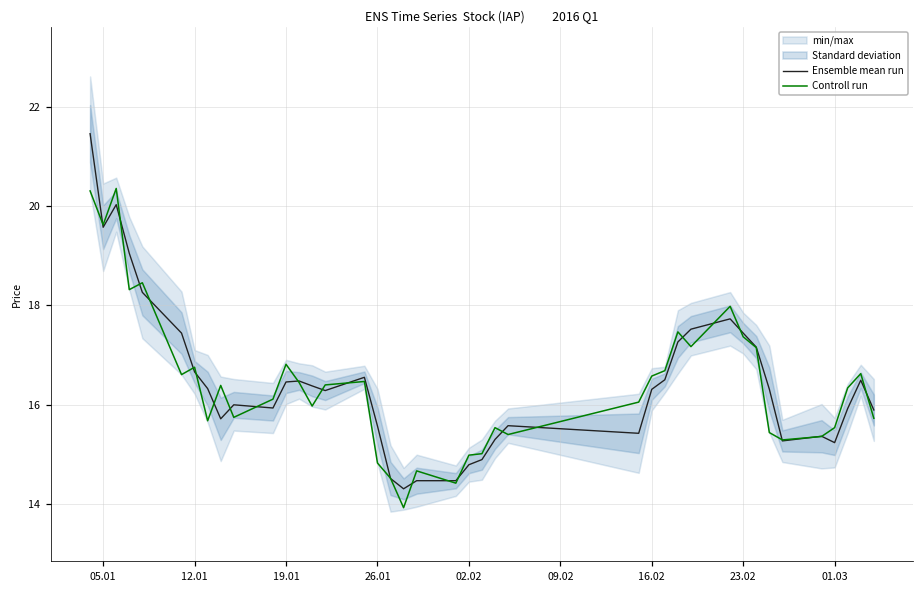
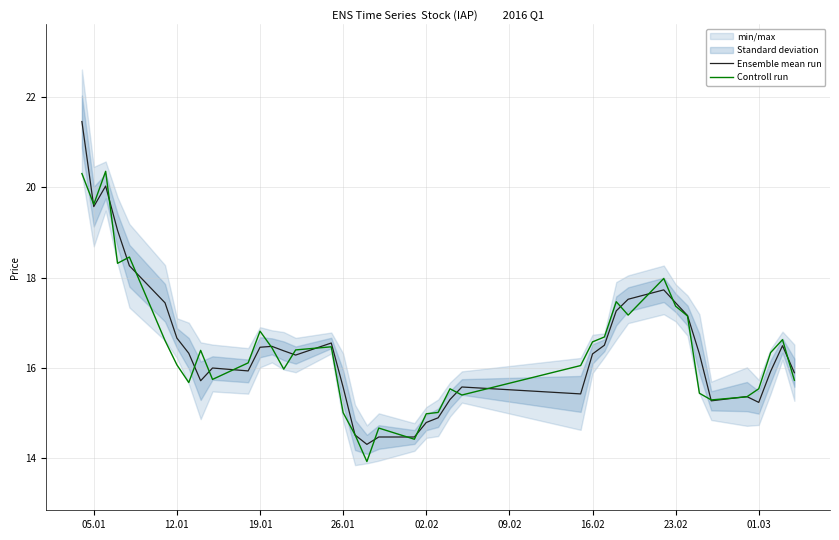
  {
    "Ensemble mean run": {
      "12.01": 16.7,
      "19.01": 16.5,
      "26.01": 15.6,
      "02.02": 14.8,
      "16.02": 16.3,
      "23.02": 17.4,
      "01.03": 15.2
    },
    "Controll run": {
-     "12.01": 16.8,
+     "12.01": 16.1,
      "19.01": 16.8,
-     "26.01": 14.8,
+     "26.01": 15.0,
      "23.02": 17.4
    }
  }
